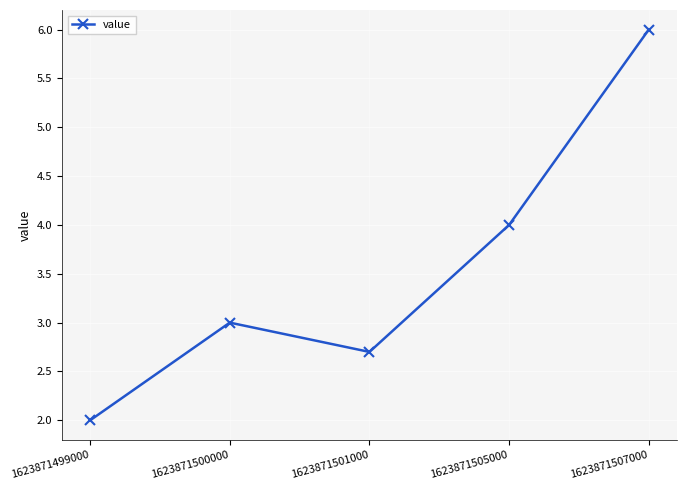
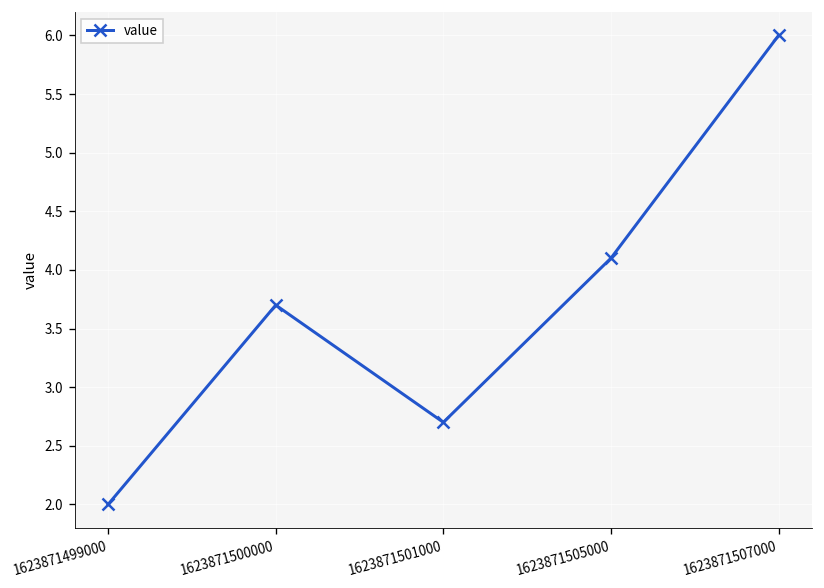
  {
    "1623871499000": 2.0,
-   "1623871500000": 3.0,
+   "1623871500000": 3.7,
    "1623871501000": 2.7,
-   "1623871505000": 4.0,
+   "1623871505000": 4.1,
    "1623871507000": 6.0
  }
